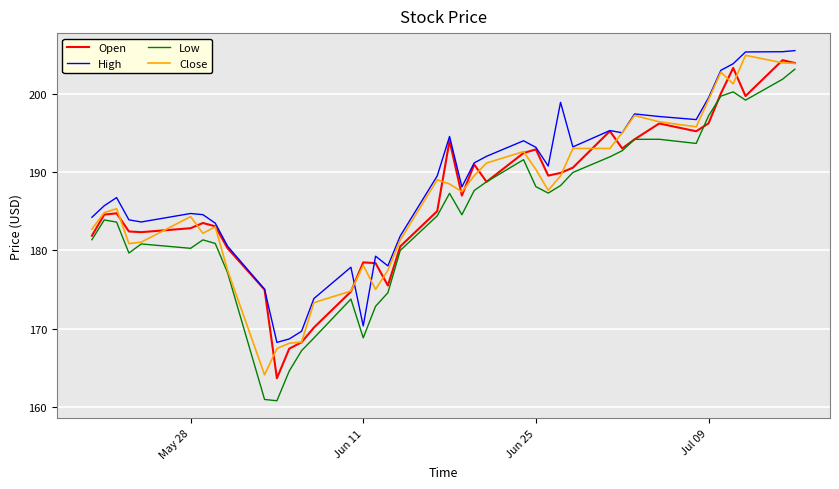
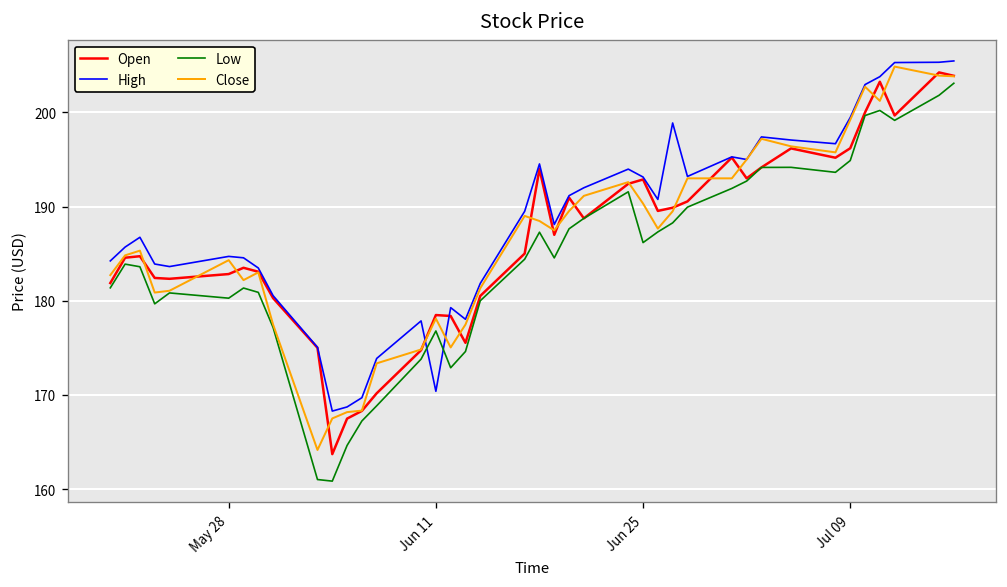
  {
    "Open": {
      "May 28": 183,
      "Jun 11": 178,
      "Jul 09": 196
    },
    "High": {
      "May 28": 185,
      "Jun 11": 170
    },
    "Low": {
      "May 28": 180,
-     "Jun 11": 169,
-     "Jun 25": 188,
-     "Jul 09": 197
+     "Jun 11": 177,
+     "Jun 25": 186,
+     "Jul 09": 195
    },
    "Close": {
      "May 28": 184,
      "Jun 11": 178,
      "Jun 25": 190
    }
  }
